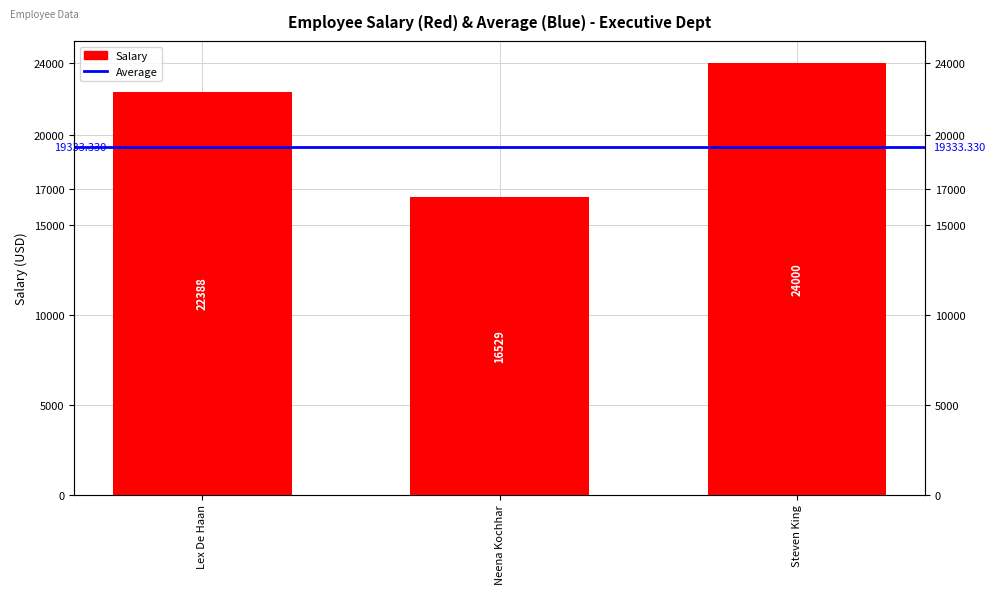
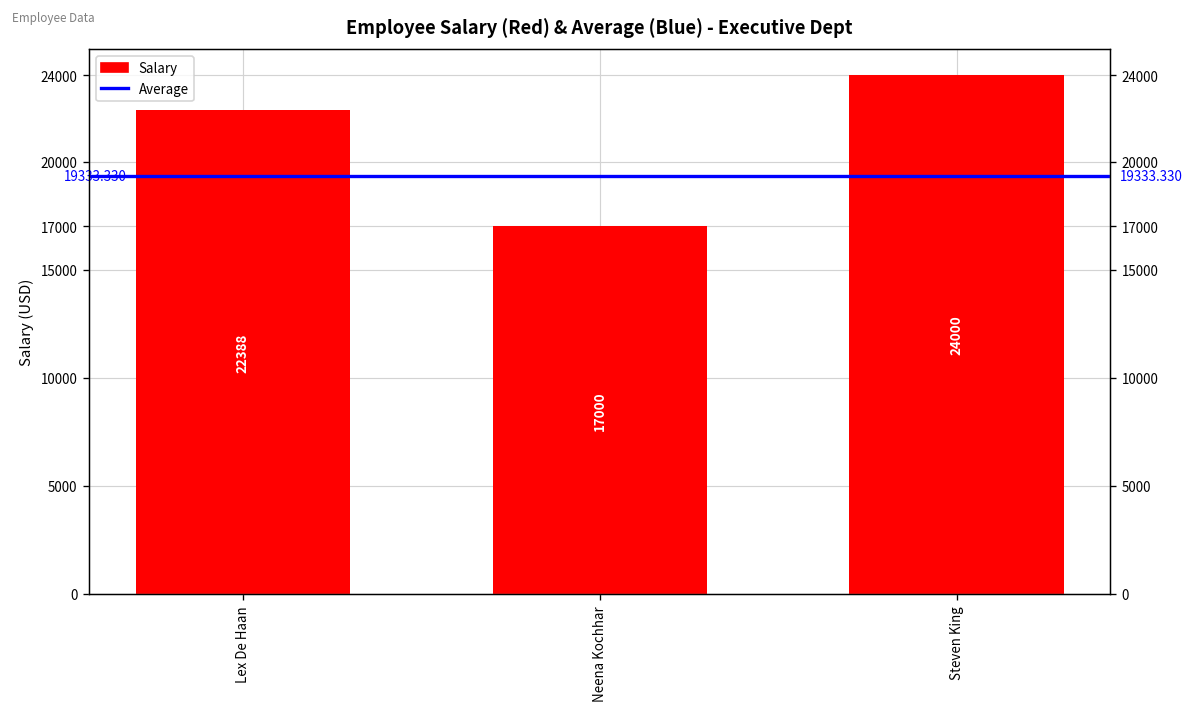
  {
    "Lex De Haan": 22388,
-   "Neena Kochhar": 16529,
+   "Neena Kochhar": 17000,
    "Steven King": 24000
  }
